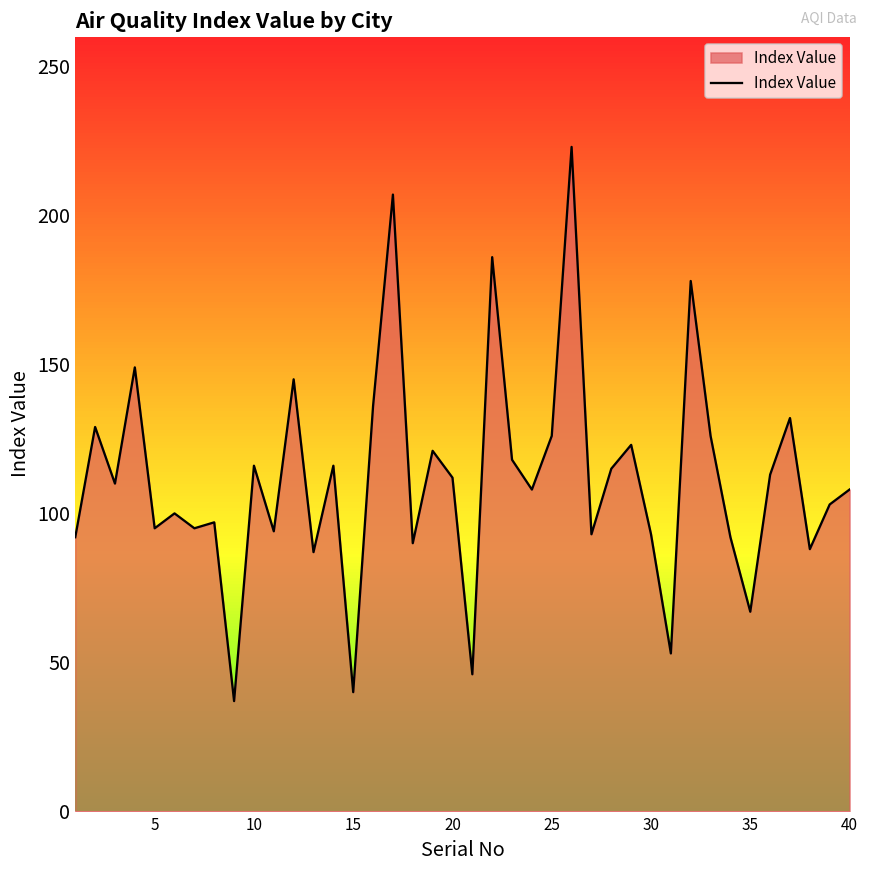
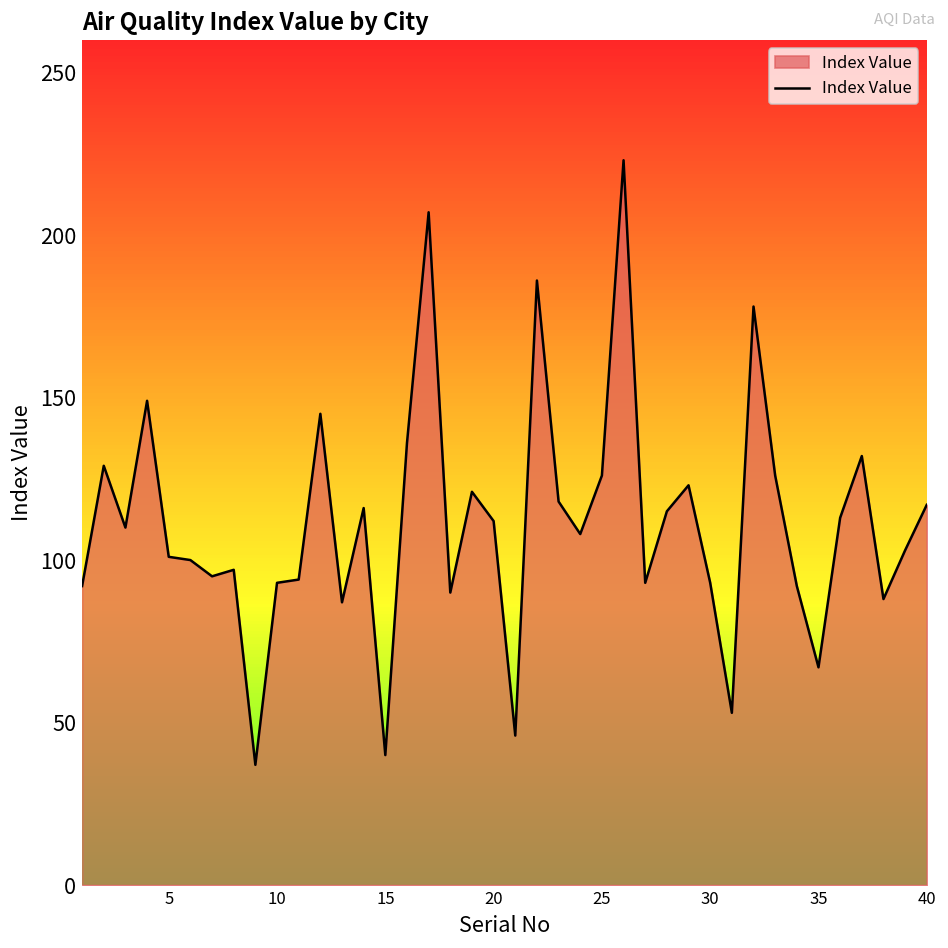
  {
-   "5": 95,
-   "10": 116,
+   "5": 101,
+   "10": 93,
    "15": 40,
    "20": 112,
    "25": 126,
    "30": 93,
    "35": 67,
-   "40": 108
+   "40": 117
  }
